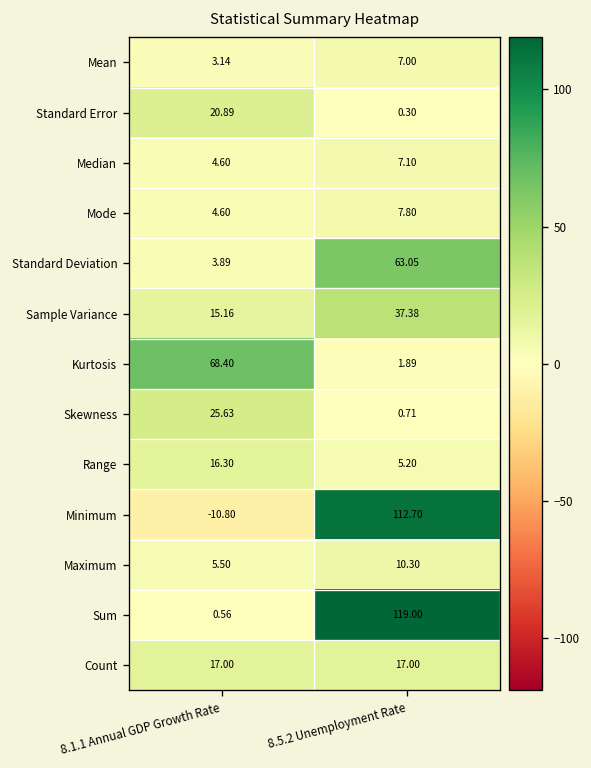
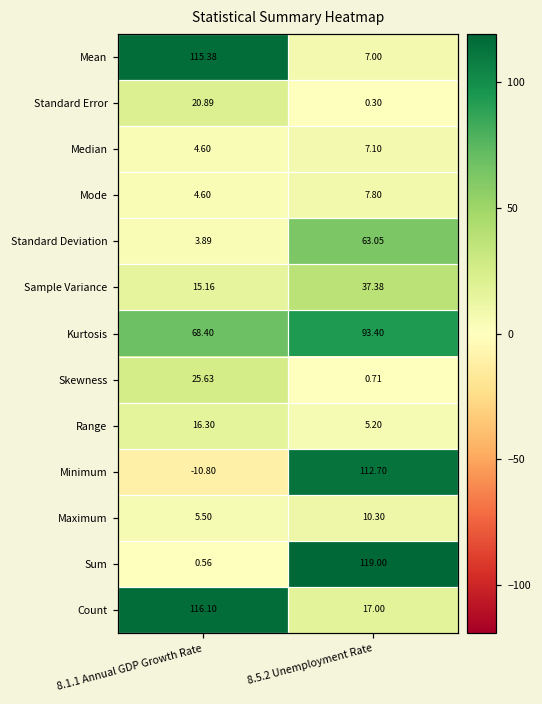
  {
    "Mean": {
-     "8.1.1 Annual GDP Growth Rate": 3.14,
+     "8.1.1 Annual GDP Growth Rate": 115.38,
      "8.5.2 Unemployment Rate": 7.00
    },
    "Standard Error": {
      "8.1.1 Annual GDP Growth Rate": 20.89,
      "8.5.2 Unemployment Rate": 0.30
    },
    "Median": {
      "8.1.1 Annual GDP Growth Rate": 4.60,
      "8.5.2 Unemployment Rate": 7.10
    },
    "Mode": {
      "8.1.1 Annual GDP Growth Rate": 4.60,
      "8.5.2 Unemployment Rate": 7.80
    },
    "Standard Deviation": {
      "8.1.1 Annual GDP Growth Rate": 3.89,
      "8.5.2 Unemployment Rate": 63.05
    },
    "Sample Variance": {
      "8.1.1 Annual GDP Growth Rate": 15.16,
      "8.5.2 Unemployment Rate": 37.38
    },
    "Kurtosis": {
      "8.1.1 Annual GDP Growth Rate": 68.40,
-     "8.5.2 Unemployment Rate": 1.89
+     "8.5.2 Unemployment Rate": 93.40
    },
    "Skewness": {
      "8.1.1 Annual GDP Growth Rate": 25.63,
      "8.5.2 Unemployment Rate": 0.71
    },
    "Range": {
      "8.1.1 Annual GDP Growth Rate": 16.30,
      "8.5.2 Unemployment Rate": 5.20
    },
    "Minimum": {
      "8.1.1 Annual GDP Growth Rate": -10.80,
      "8.5.2 Unemployment Rate": 112.70
    },
    "Maximum": {
      "8.1.1 Annual GDP Growth Rate": 5.50,
      "8.5.2 Unemployment Rate": 10.30
    },
    "Sum": {
      "8.1.1 Annual GDP Growth Rate": 0.56,
      "8.5.2 Unemployment Rate": 119.00
    },
    "Count": {
-     "8.1.1 Annual GDP Growth Rate": 17.00,
+     "8.1.1 Annual GDP Growth Rate": 116.10,
      "8.5.2 Unemployment Rate": 17.00
    }
  }
